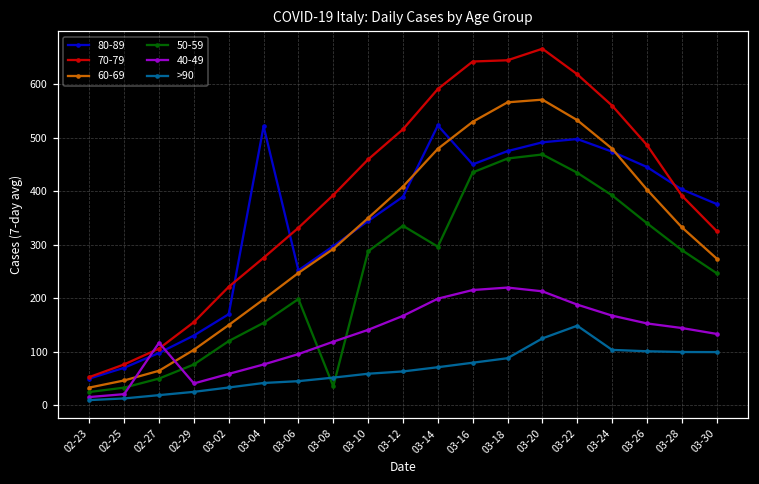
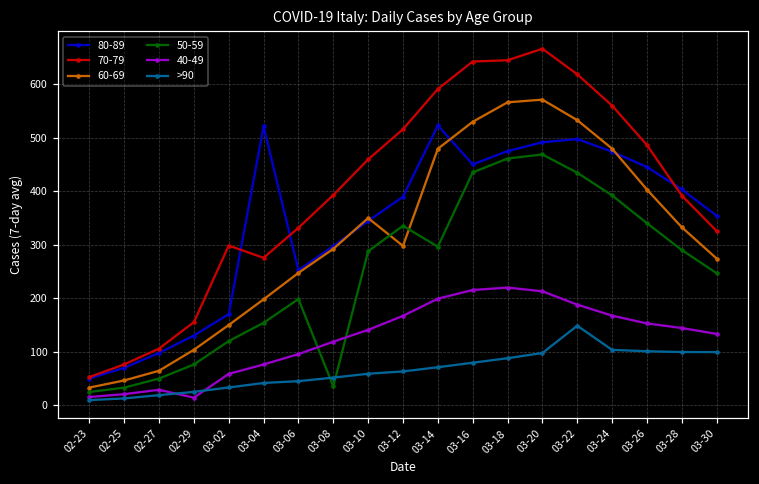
  {
    "80-89": {
      "02-25": 70,
      "02-27": 100,
      "02-29": 130,
      "03-02": 170,
      "03-04": 520,
      "03-10": 340,
      "03-12": 390,
      "03-14": 520,
      "03-16": 450,
      "03-18": 480,
      "03-20": 490,
      "03-22": 500,
      "03-24": 470,
      "03-26": 450,
      "03-28": 400,
-     "03-30": 380
+     "03-30": 350
    },
    "70-79": {
      "02-25": 80,
      "02-27": 110,
      "02-29": 160,
-     "03-02": 220,
+     "03-02": 300,
      "03-04": 280,
      "03-06": 330,
      "03-08": 390,
      "03-10": 460,
      "03-12": 520,
      "03-14": 590,
      "03-16": 640,
      "03-18": 650,
      "03-20": 670,
      "03-22": 620,
      "03-24": 560,
      "03-26": 490,
      "03-28": 390,
      "03-30": 330
    },
    "60-69": {
      "02-23": 30,
      "02-25": 50,
      "02-27": 60,
      "02-29": 100,
      "03-02": 150,
      "03-04": 200,
      "03-10": 350,
-     "03-12": 410,
+     "03-12": 300,
      "03-14": 480,
      "03-16": 530,
      "03-18": 570,
      "03-20": 570,
      "03-22": 530,
      "03-24": 480,
      "03-26": 400,
      "03-28": 330,
      "03-30": 270
    },
    "50-59": {
      "02-23": 30,
      "02-25": 30,
      "02-27": 50,
      "02-29": 80,
      "03-02": 120,
      "03-04": 150,
      "03-06": 200,
      "03-08": 40,
      "03-10": 290,
      "03-12": 340,
      "03-14": 300,
      "03-16": 440,
      "03-18": 460,
      "03-20": 470,
      "03-22": 430,
      "03-24": 390,
      "03-26": 340,
      "03-28": 290,
      "03-30": 250
    },
    "40-49": {
      "02-23": 20,
      "02-25": 20,
-     "02-27": 120,
-     "02-29": 40,
+     "02-27": 30,
+     "02-29": 10,
      "03-02": 60,
      "03-04": 80,
      "03-06": 100,
      "03-08": 120,
      "03-10": 140,
      "03-12": 170,
      "03-14": 200,
      "03-16": 220,
      "03-18": 220,
      "03-20": 210,
      "03-22": 190,
      "03-24": 170,
      "03-26": 150,
      "03-28": 140,
      "03-30": 130
    },
    ">90": {
      "02-23": 10,
      "02-25": 10,
      "02-27": 20,
      "02-29": 30,
      "03-02": 30,
      "03-04": 40,
      "03-06": 50,
      "03-08": 50,
      "03-10": 60,
      "03-12": 60,
      "03-14": 70,
      "03-16": 80,
      "03-18": 90,
-     "03-20": 130,
+     "03-20": 100,
      "03-22": 150,
      "03-24": 100,
      "03-26": 100,
      "03-28": 100,
      "03-30": 100
    }
  }
